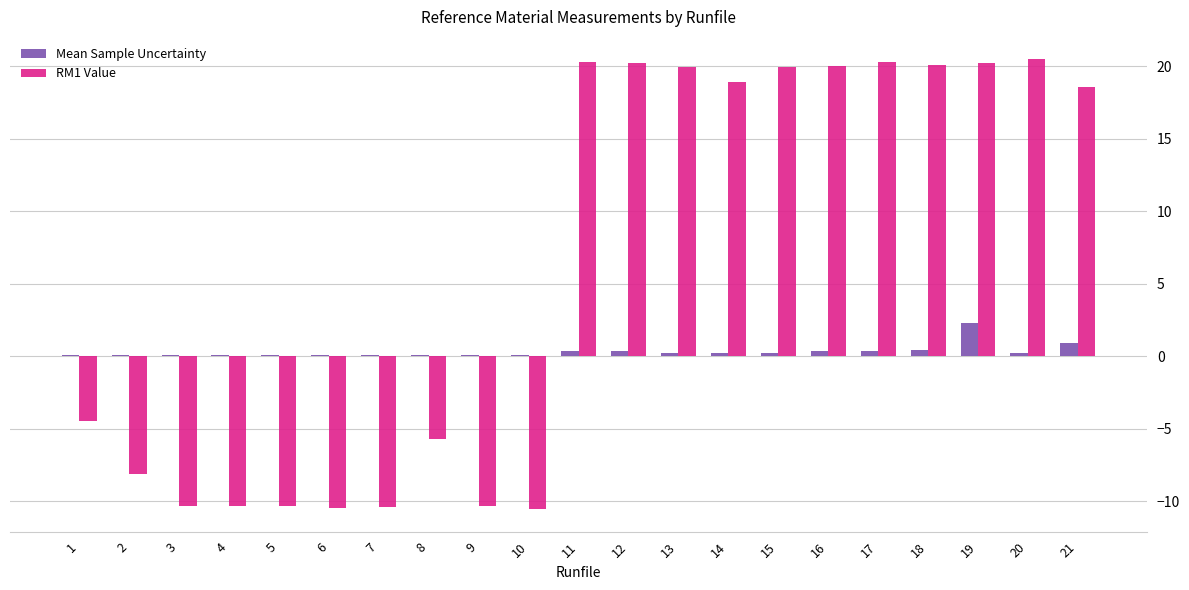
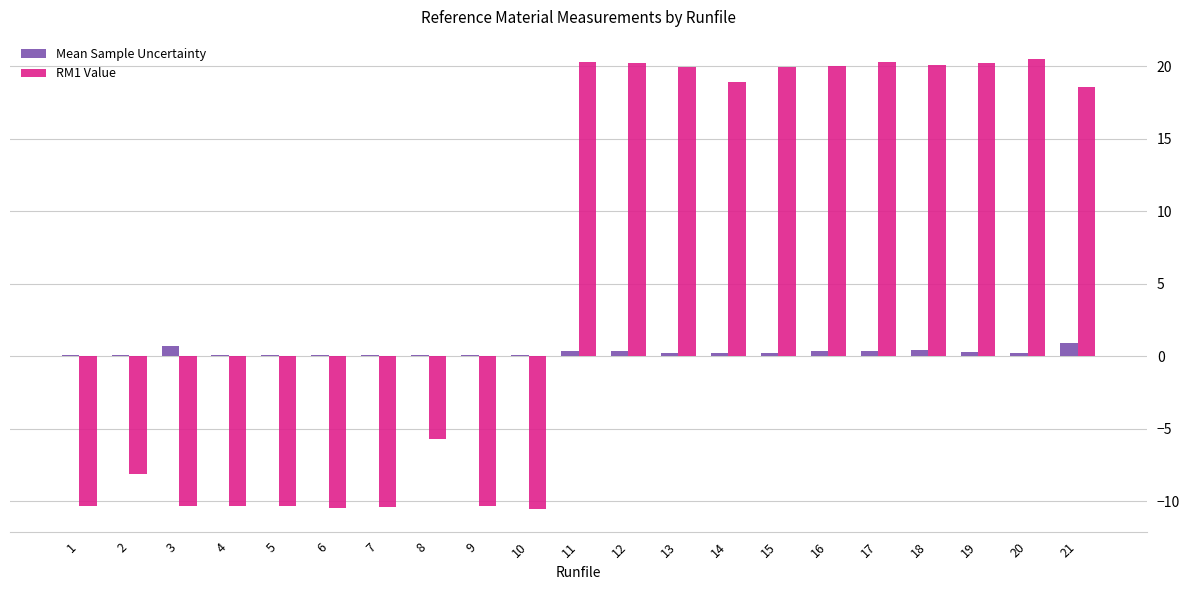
  {
    "Mean Sample Uncertainty": {
-     "3": 0.1,
+     "3": 0.7,
      "11": 0.3,
      "12": 0.3,
      "13": 0.2,
      "14": 0.2,
      "15": 0.2,
      "16": 0.3,
      "17": 0.3,
      "18": 0.4,
-     "19": 2.2,
+     "19": 0.3,
      "20": 0.2,
      "21": 0.9
    },
    "RM1 Value": {
-     "1": -4.5,
+     "1": -10.3,
      "2": -8.1,
      "3": -10.3,
      "4": -10.4,
      "5": -10.4,
      "6": -10.5,
      "7": -10.4,
      "8": -5.7,
      "9": -10.4,
      "10": -10.6,
      "11": 20.3,
      "12": 20.2,
      "13": 20.0,
      "14": 18.9,
      "15": 19.9,
      "16": 20.0,
      "17": 20.3,
      "18": 20.1,
      "19": 20.2,
      "20": 20.5,
      "21": 18.5
    }
  }
